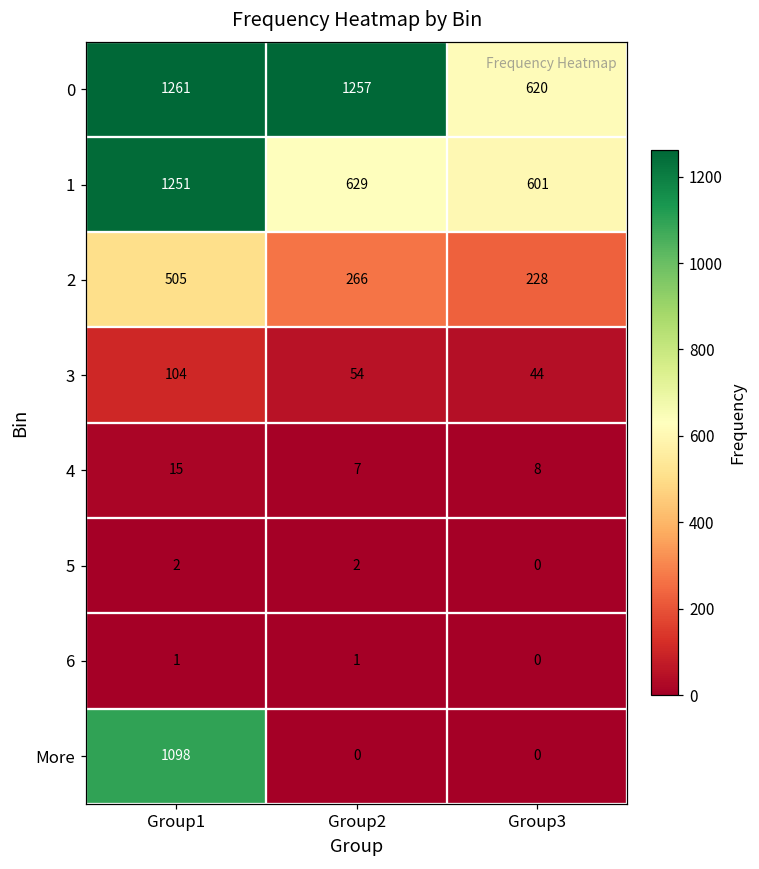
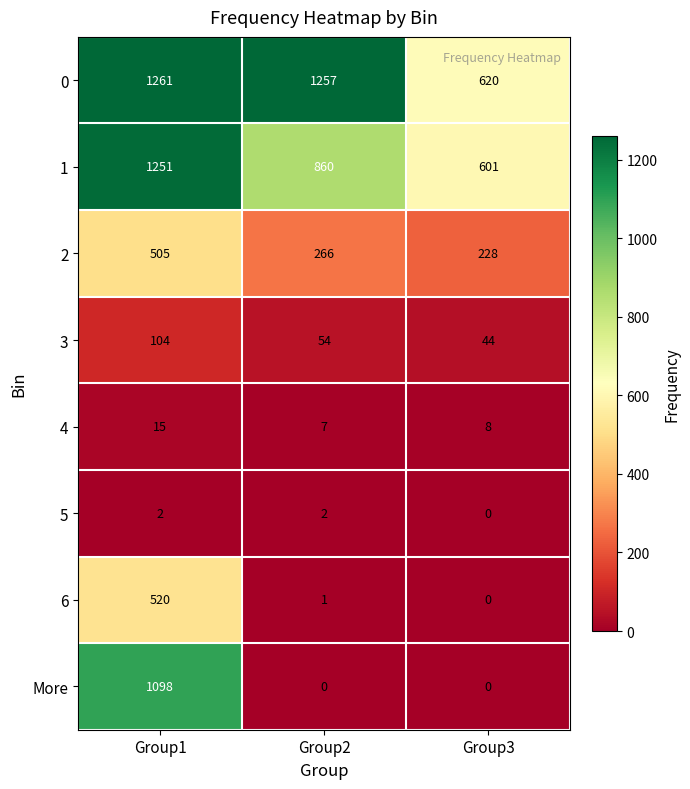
  {
    "0": {
      "Group1": 1261,
      "Group2": 1257
    },
    "1": {
      "Group1": 1251,
-     "Group2": 629,
+     "Group2": 860,
      "Group3": 601
    },
    "2": {
      "Group1": 505,
      "Group2": 266,
      "Group3": 228
    },
    "3": {
      "Group1": 104,
      "Group2": 54,
      "Group3": 44
    },
    "4": {
      "Group1": 15,
      "Group2": 7,
      "Group3": 8
    },
    "5": {
      "Group1": 2,
      "Group2": 2,
      "Group3": 0
    },
    "6": {
-     "Group1": 1,
+     "Group1": 520,
      "Group2": 1,
      "Group3": 0
    },
    "More": {
      "Group1": 1098,
      "Group2": 0,
      "Group3": 0
    }
  }
